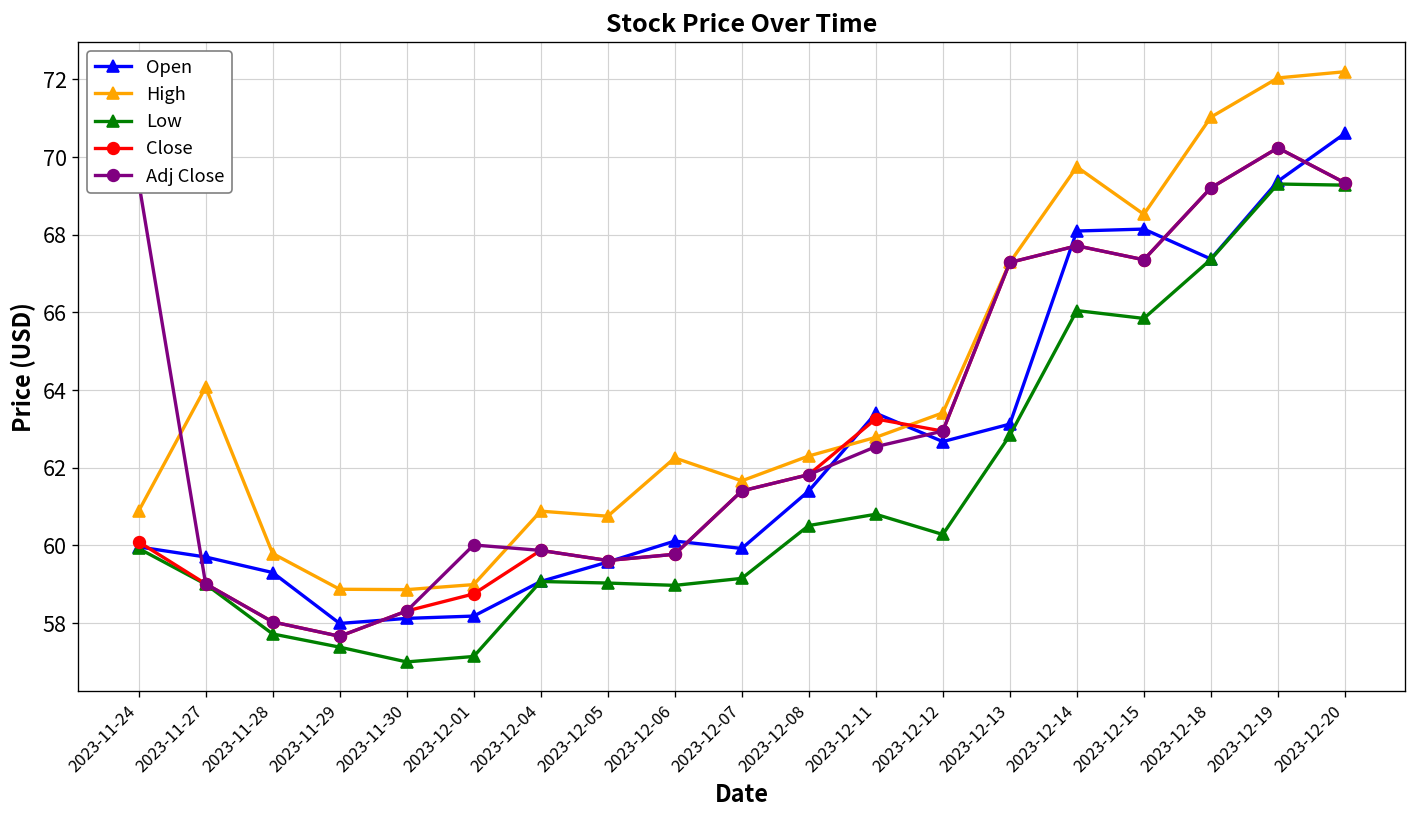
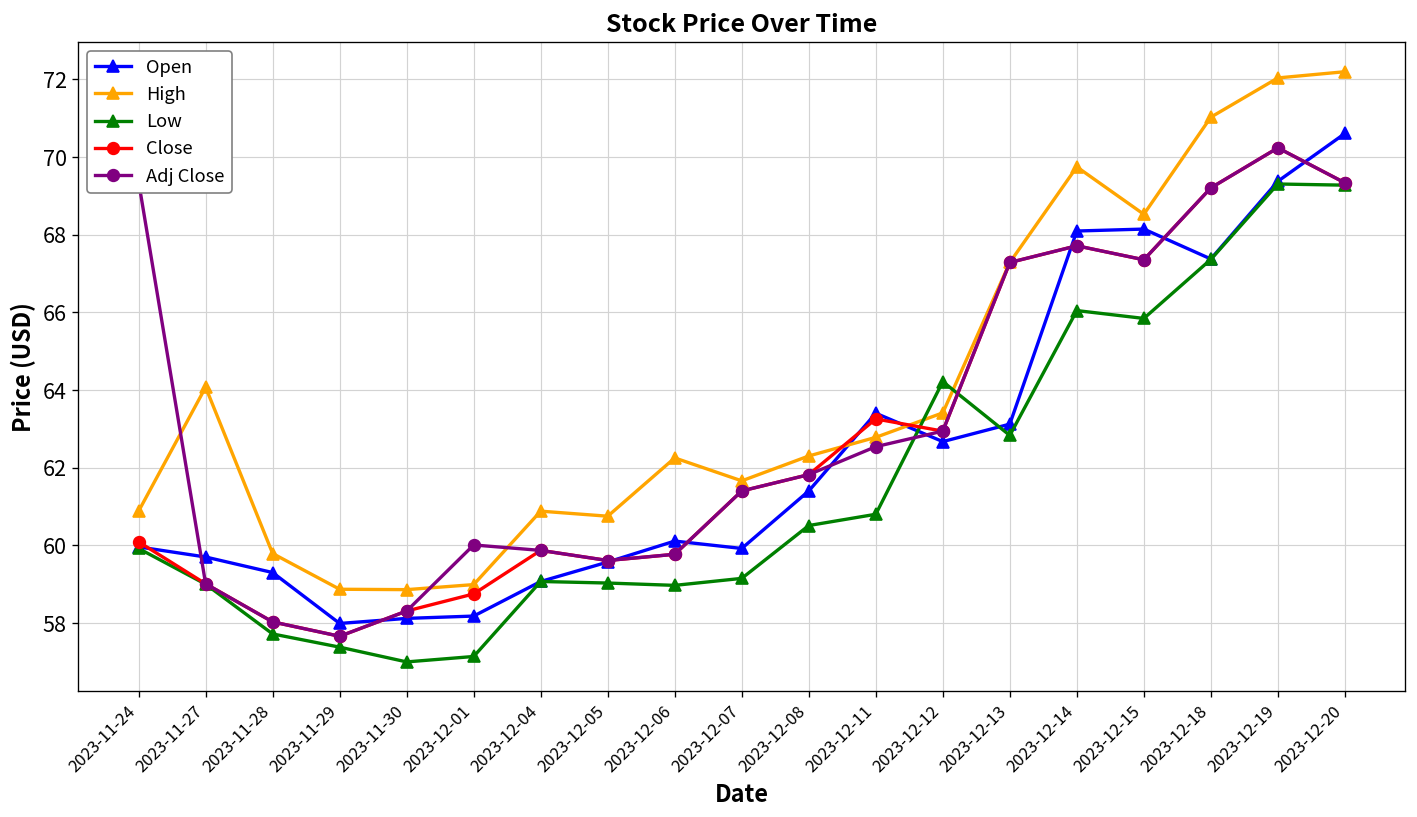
  {
    "Open": {
      "2023-11-27": 59.7,
      "2023-11-28": 59.3,
      "2023-11-29": 58.0,
      "2023-11-30": 58.1,
      "2023-12-01": 58.2,
      "2023-12-06": 60.1,
      "2023-12-07": 59.9,
      "2023-12-08": 61.4,
      "2023-12-11": 63.4,
      "2023-12-12": 62.7,
      "2023-12-13": 63.1,
      "2023-12-14": 68.1,
      "2023-12-15": 68.1,
      "2023-12-20": 70.6
    },
    "High": {
      "2023-11-24": 60.9,
      "2023-11-27": 64.1,
      "2023-11-28": 59.8,
      "2023-11-29": 58.9,
      "2023-11-30": 58.9,
      "2023-12-01": 59.0,
      "2023-12-04": 60.9,
      "2023-12-05": 60.8,
      "2023-12-06": 62.3,
      "2023-12-07": 61.7,
      "2023-12-08": 62.3,
      "2023-12-11": 62.8,
      "2023-12-12": 63.4,
      "2023-12-14": 69.7,
      "2023-12-15": 68.5,
      "2023-12-18": 71.0,
      "2023-12-19": 72.0,
      "2023-12-20": 72.2
    },
    "Low": {
      "2023-11-28": 57.7,
      "2023-11-29": 57.4,
      "2023-11-30": 57.0,
      "2023-12-01": 57.1,
      "2023-12-05": 59.0,
      "2023-12-06": 59.0,
      "2023-12-07": 59.2,
      "2023-12-08": 60.5,
      "2023-12-11": 60.8,
-     "2023-12-12": 60.3,
+     "2023-12-12": 64.2,
      "2023-12-13": 62.8,
      "2023-12-14": 66.0,
      "2023-12-15": 65.8
    },
    "Close": {
      "2023-11-24": 60.1,
      "2023-12-01": 58.8,
      "2023-12-11": 63.3
    },
    "Adj Close": {
      "2023-12-01": 60.0,
      "2023-12-11": 62.5
    }
  }
